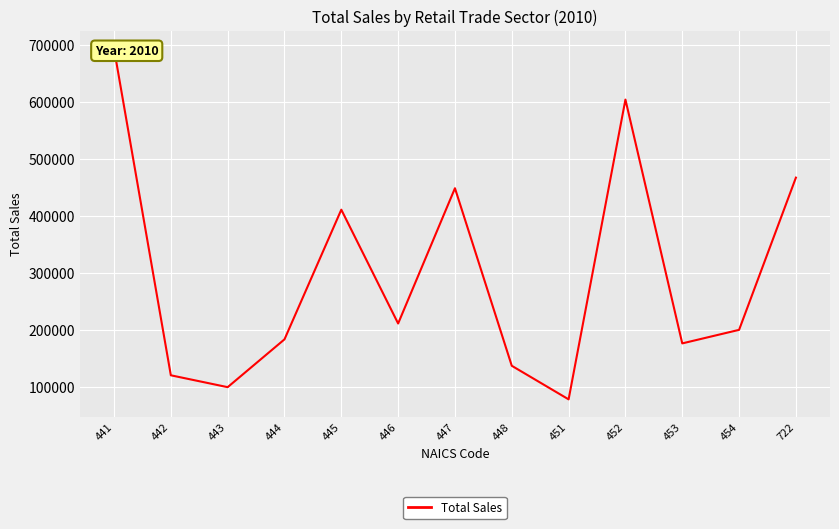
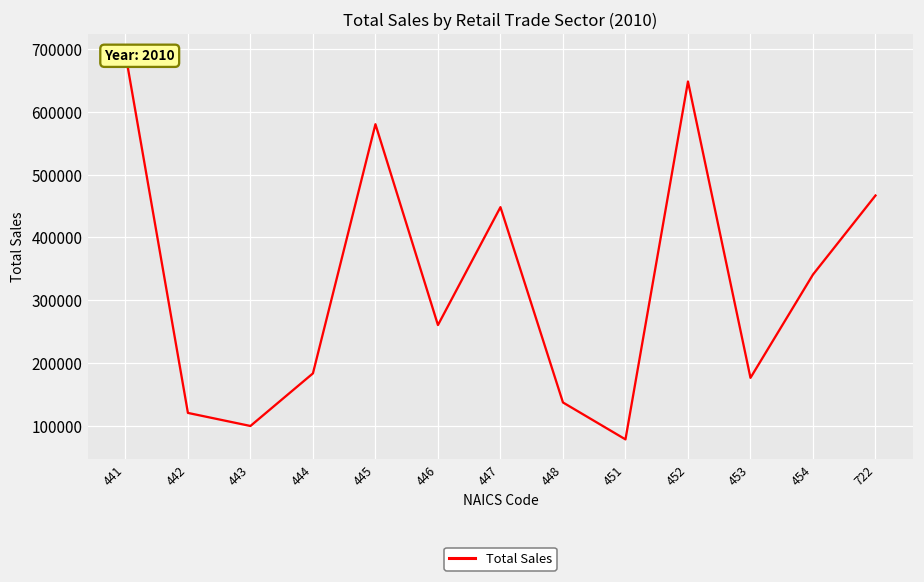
  {
    "442": 120000,
    "443": 100000,
    "444": 180000,
-   "445": 410000,
-   "446": 210000,
+   "445": 580000,
+   "446": 260000,
    "447": 450000,
    "448": 140000,
    "451": 80000,
-   "452": 600000,
+   "452": 650000,
    "453": 180000,
-   "454": 200000,
+   "454": 340000,
    "722": 470000
  }
